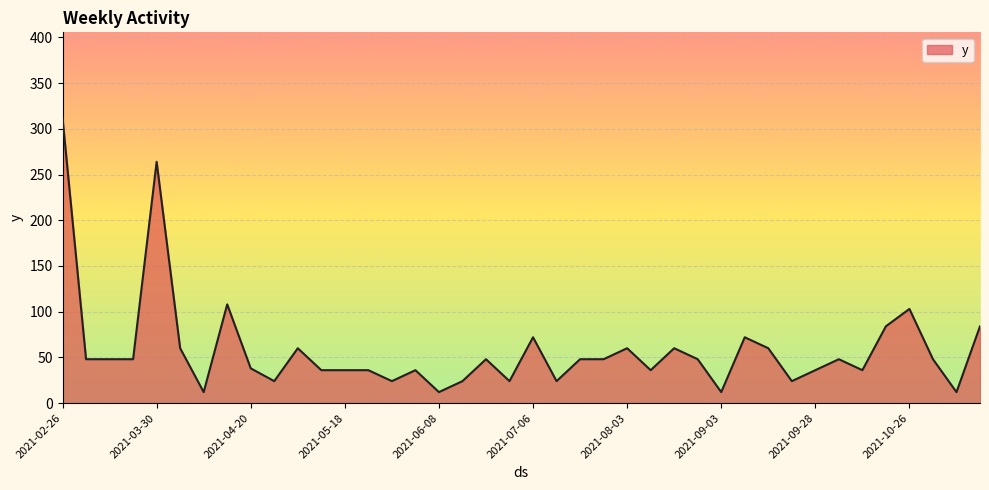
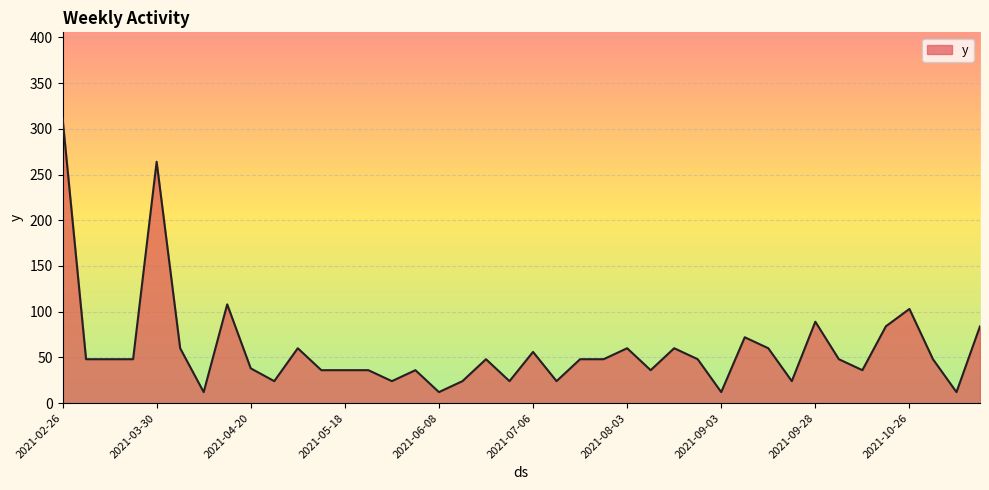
  {
    "2021-02-26": 310,
    "2021-03-30": 260,
    "2021-04-20": 40,
    "2021-05-18": 40,
    "2021-06-08": 10,
-   "2021-07-06": 70,
+   "2021-07-06": 60,
    "2021-08-03": 60,
    "2021-09-03": 10,
-   "2021-09-28": 40,
+   "2021-09-28": 90,
    "2021-10-26": 100
  }
